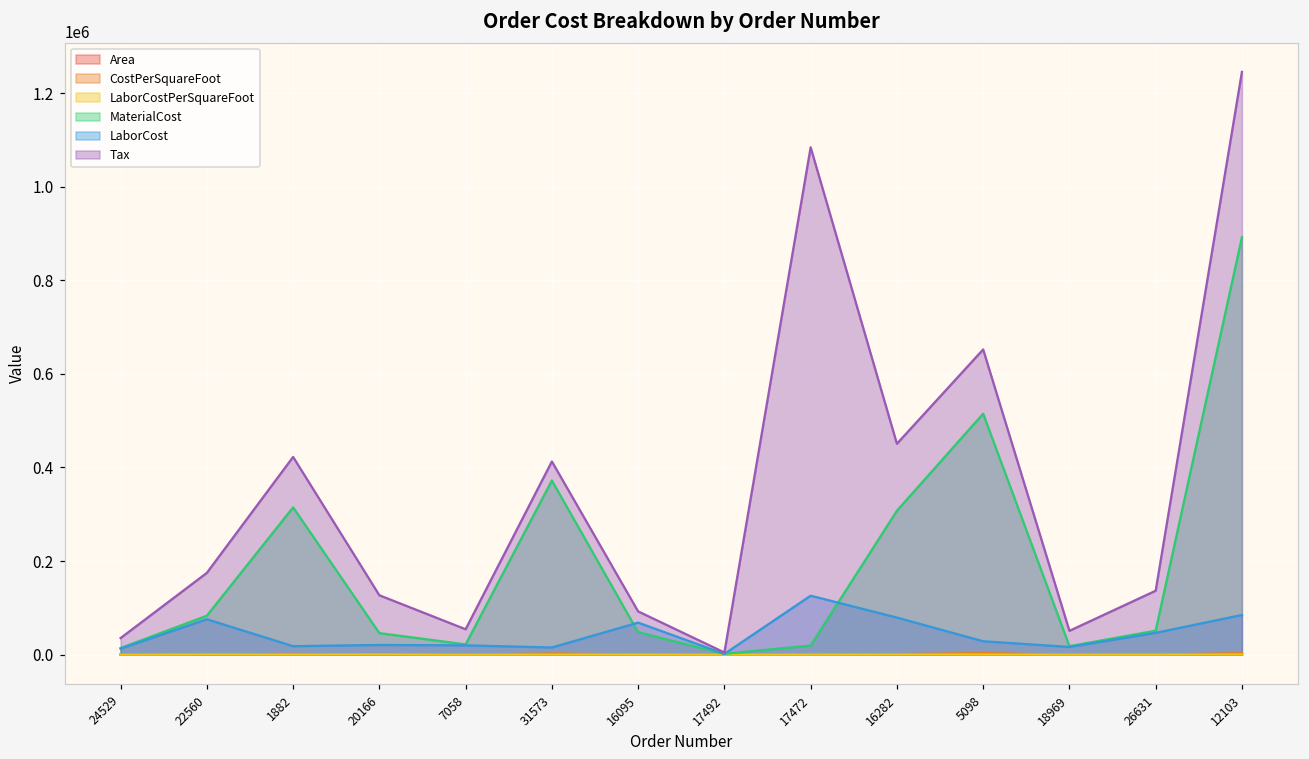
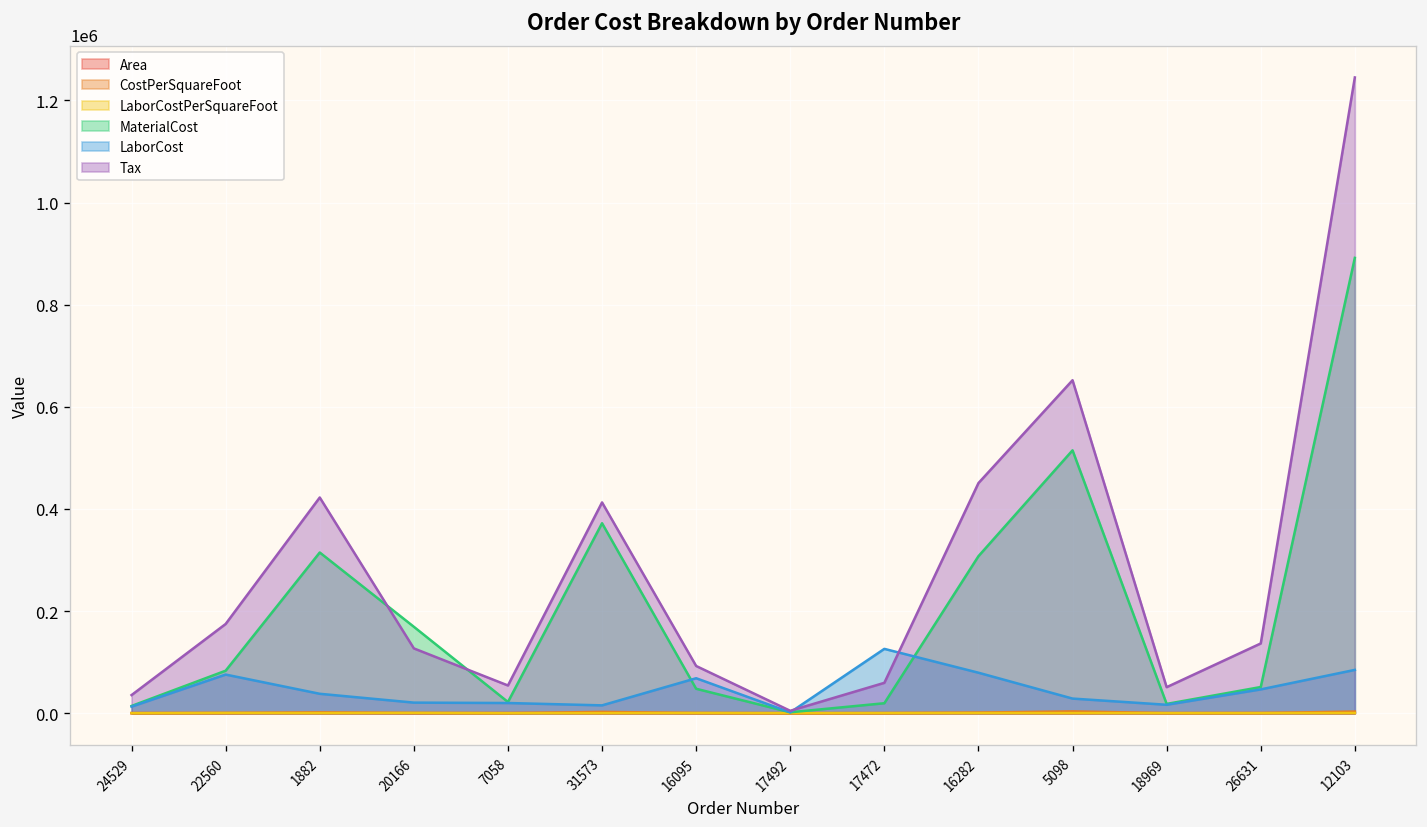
  {
    "MaterialCost": {
      "22560": 80000,
      "1882": 310000,
-     "20166": 50000,
+     "20166": 170000,
      "31573": 370000,
      "16095": 50000,
      "17472": 20000,
      "16282": 310000,
      "5098": 510000,
      "12103": 890000
    },
    "LaborCost": {
      "22560": 80000,
-     "1882": 20000,
+     "1882": 40000,
      "20166": 20000,
      "31573": 20000,
      "16095": 70000,
      "17472": 130000,
      "16282": 80000,
      "5098": 30000,
      "12103": 80000
    },
    "Tax": {
      "24529": 40000,
      "22560": 170000,
      "1882": 420000,
      "20166": 130000,
      "7058": 50000,
      "31573": 410000,
      "16095": 90000,
-     "17472": 1080000,
+     "17472": 60000,
      "16282": 450000,
      "5098": 650000,
      "18969": 50000,
      "26631": 140000,
      "12103": 1250000
    }
  }
